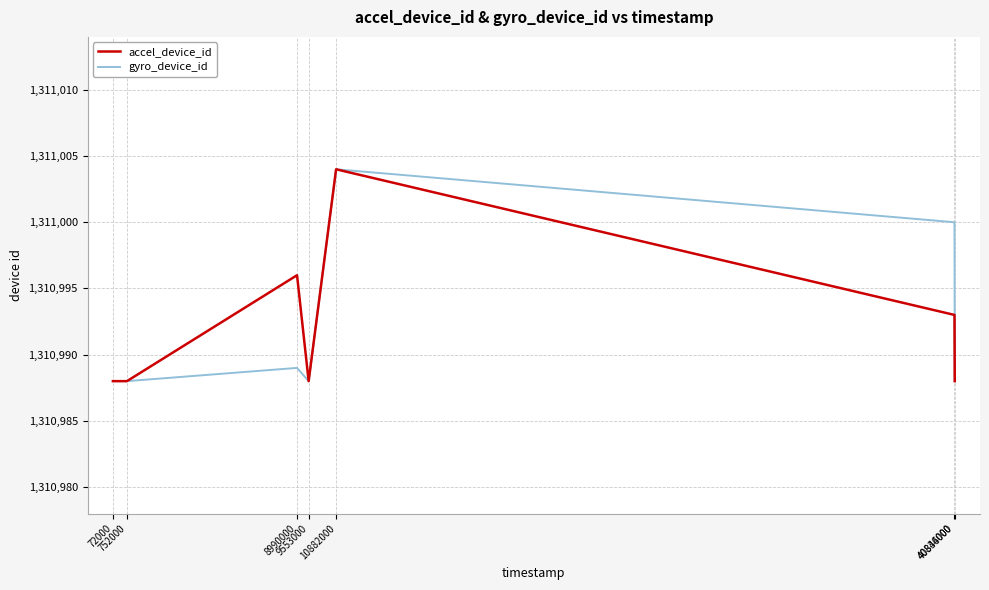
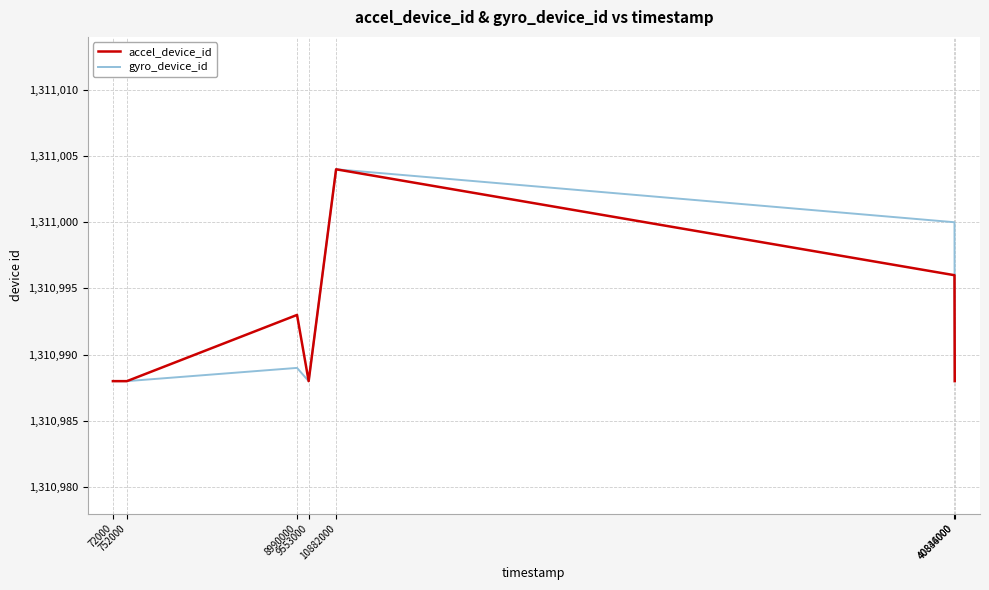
  {
    "accel_device_id": {
-     "8990000": "1,310,996",
-     "40834000": "1,310,993"
+     "8990000": "1,310,993",
+     "40834000": "1,310,996"
    },
    "gyro_device_id": {
      "8990000": "1,310,989",
      "40834000": "1,311,000"
    }
  }
